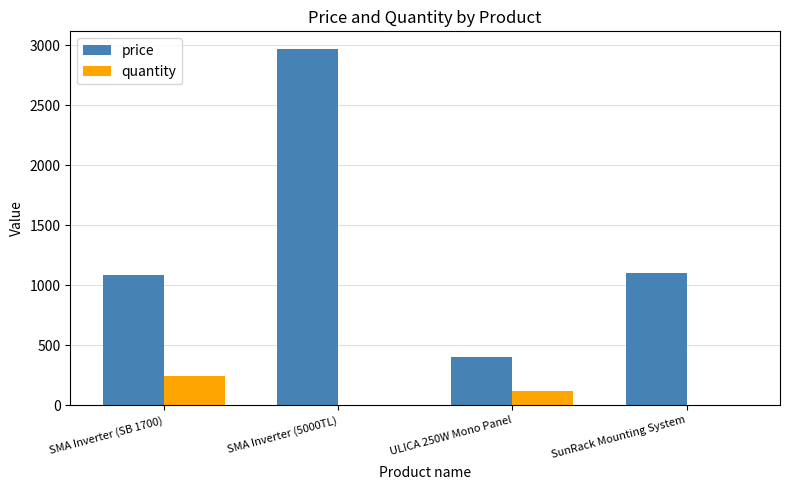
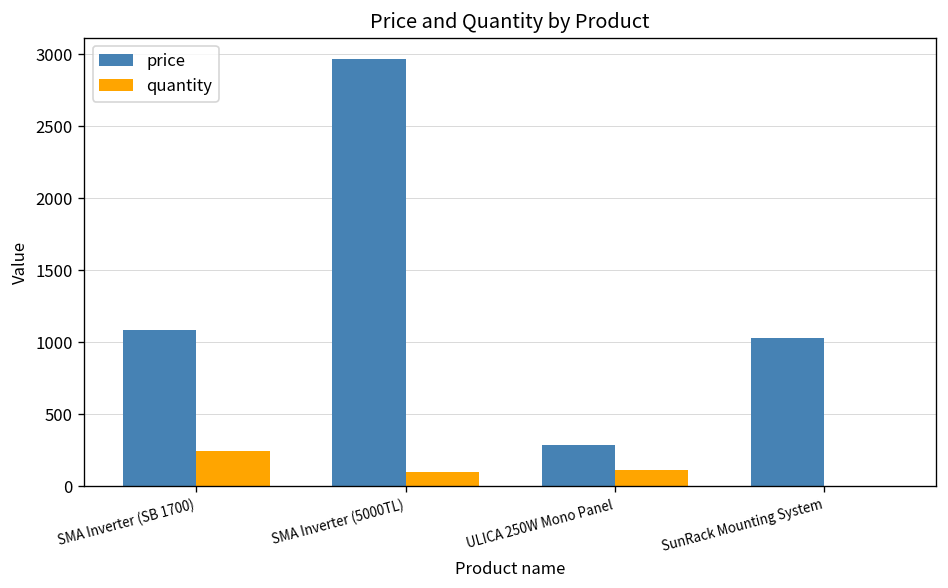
  {
    "price": {
      "SMA Inverter (SB 1700)": 1090,
      "SMA Inverter (5000TL)": 2970,
-     "ULICA 250W Mono Panel": 400,
-     "SunRack Mounting System": 1100
+     "ULICA 250W Mono Panel": 290,
+     "SunRack Mounting System": 1030
    },
    "quantity": {
      "SMA Inverter (SB 1700)": 240,
-     "SMA Inverter (5000TL)": 0,
+     "SMA Inverter (5000TL)": 100,
      "ULICA 250W Mono Panel": 120
    }
  }
